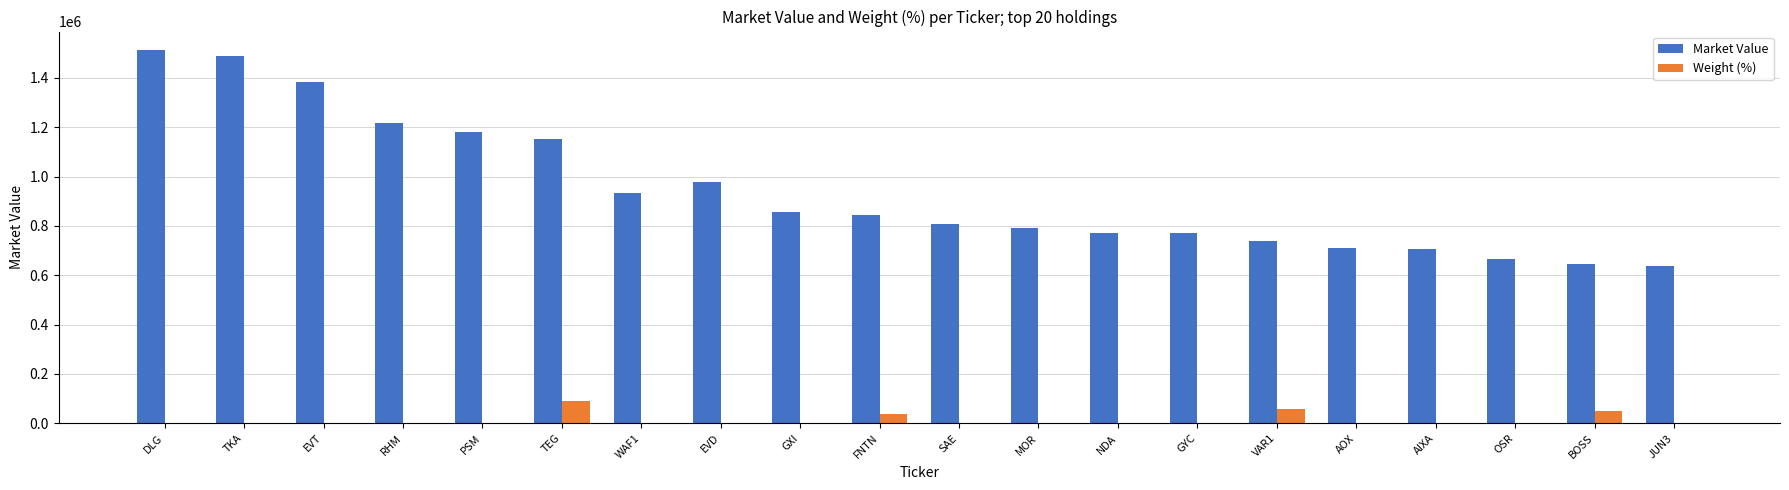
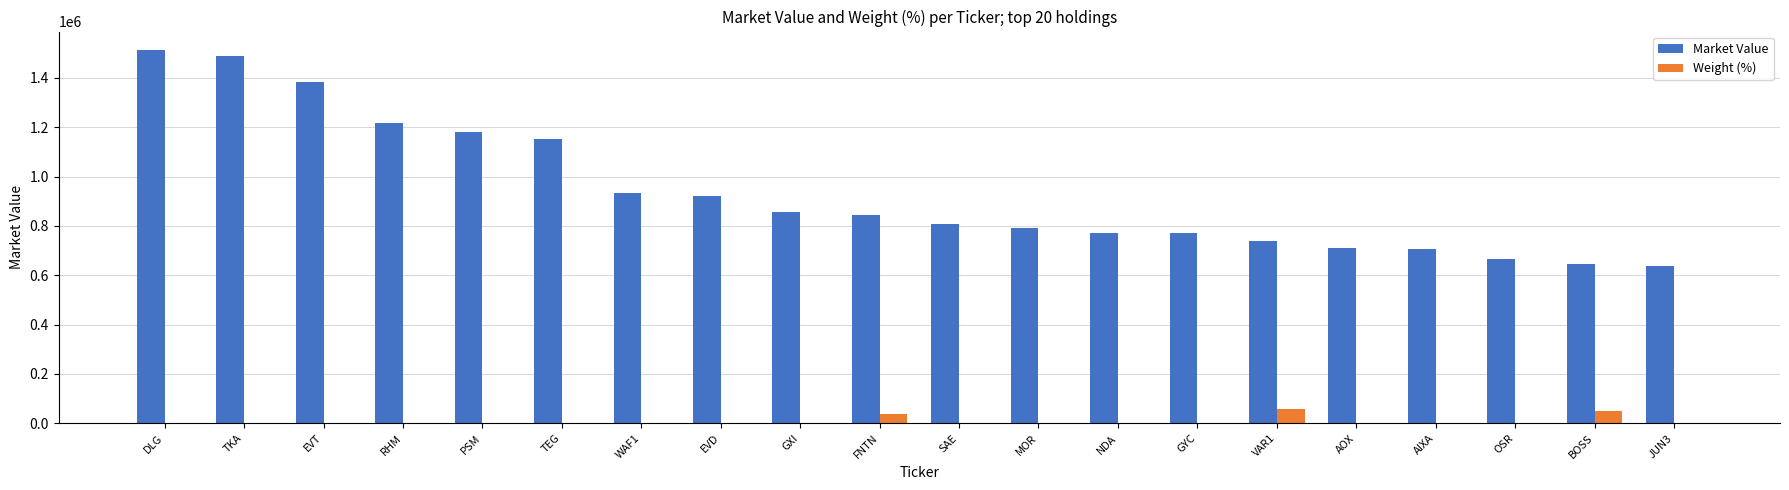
  {
    "Market Value": {
      "DLG": 1510000,
      "TKA": 1490000,
      "EVT": 1380000,
      "RHM": 1220000,
      "PSM": 1180000,
      "TEG": 1150000,
      "WAF1": 930000,
-     "EVD": 980000,
+     "EVD": 920000,
      "GXI": 860000,
      "FNTN": 850000,
      "SAE": 810000,
      "MOR": 790000,
      "NDA": 770000,
      "GYC": 770000,
      "VAR1": 740000,
      "AOX": 710000,
      "AIXA": 710000,
      "OSR": 670000,
      "BOSS": 650000,
      "JUN3": 640000
    },
    "Weight (%)": {
-     "TEG": 90000,
+     "TEG": 0,
      "FNTN": 40000,
      "VAR1": 60000,
      "BOSS": 50000
    }
  }
